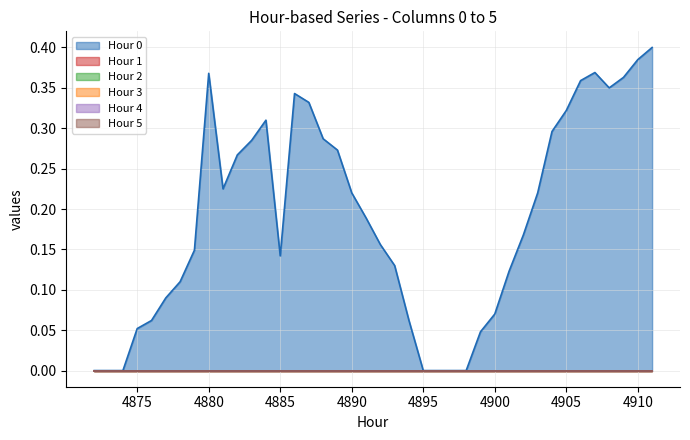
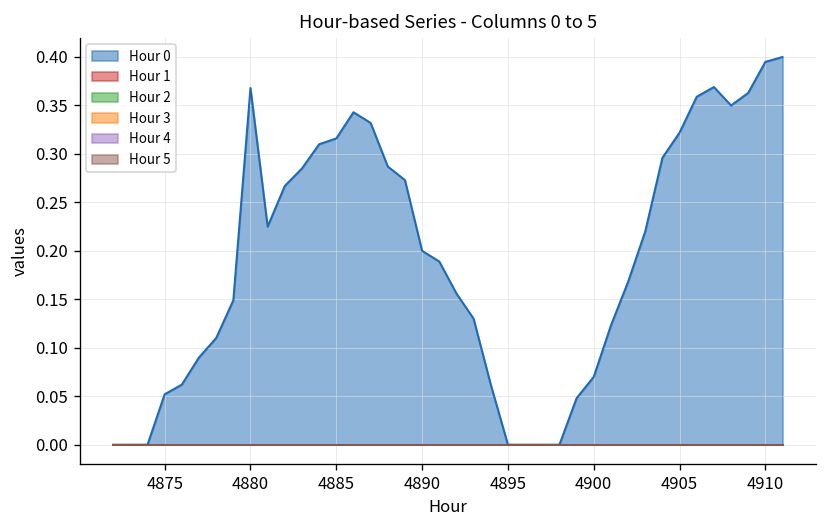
  {
    "Hour 0": {
      "4875": 0.05,
      "4880": 0.37,
-     "4885": 0.14,
-     "4890": 0.22,
+     "4885": 0.32,
+     "4890": 0.20,
      "4900": 0.07,
      "4905": 0.32,
-     "4910": 0.39
+     "4910": 0.40
    },
    "Hour 5": {
      "4875": 0.00,
      "4880": 0.00,
      "4885": 0.00,
      "4890": 0.00,
      "4900": 0.00,
      "4905": 0.00,
      "4910": 0.00
    }
  }
